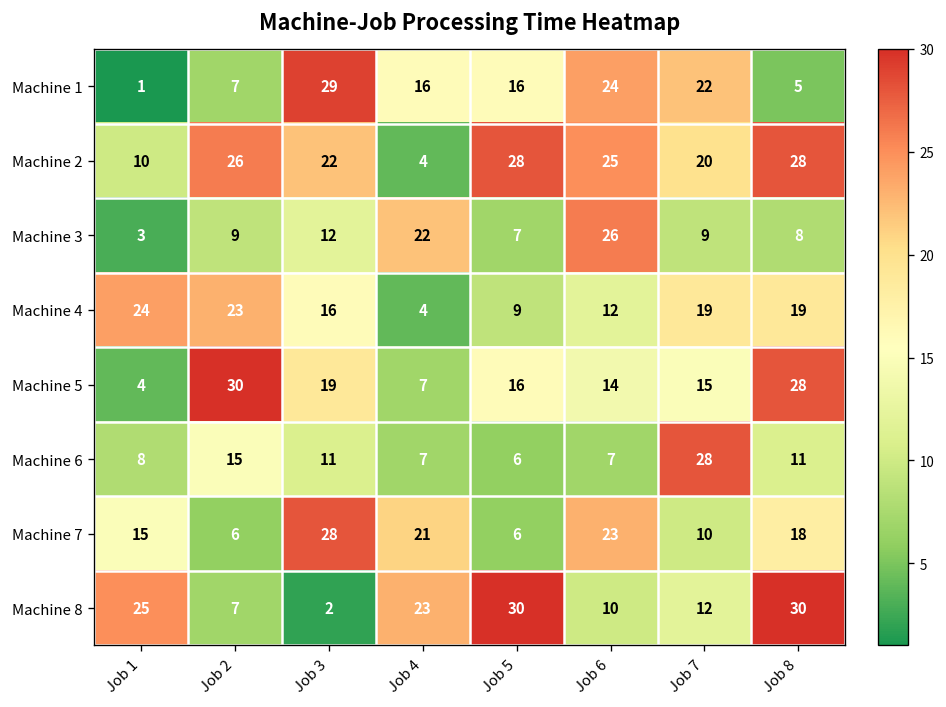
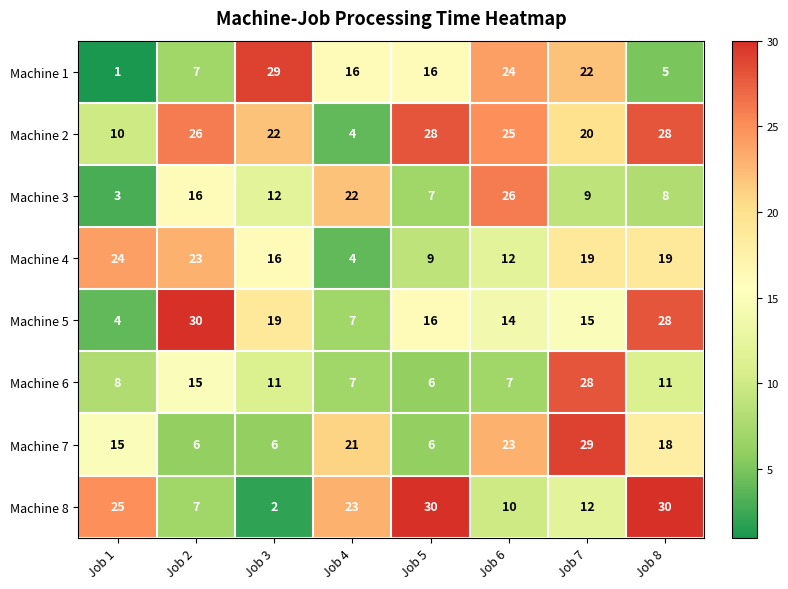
  {
    "Machine 1": {
      "Job 1": 1,
      "Job 2": 7,
      "Job 3": 29,
      "Job 4": 16,
      "Job 5": 16,
      "Job 6": 24,
      "Job 7": 22,
      "Job 8": 5
    },
    "Machine 2": {
      "Job 1": 10,
      "Job 2": 26,
      "Job 3": 22,
      "Job 4": 4,
      "Job 5": 28,
      "Job 6": 25,
      "Job 7": 20,
      "Job 8": 28
    },
    "Machine 3": {
      "Job 1": 3,
-     "Job 2": 9,
+     "Job 2": 16,
      "Job 3": 12,
      "Job 4": 22,
      "Job 5": 7,
      "Job 6": 26,
      "Job 7": 9,
      "Job 8": 8
    },
    "Machine 4": {
      "Job 1": 24,
      "Job 2": 23,
      "Job 3": 16,
      "Job 4": 4,
      "Job 5": 9,
      "Job 6": 12,
      "Job 7": 19,
      "Job 8": 19
    },
    "Machine 5": {
      "Job 1": 4,
      "Job 2": 30,
      "Job 3": 19,
      "Job 4": 7,
      "Job 5": 16,
      "Job 6": 14,
      "Job 7": 15,
      "Job 8": 28
    },
    "Machine 6": {
      "Job 1": 8,
      "Job 2": 15,
      "Job 3": 11,
      "Job 4": 7,
      "Job 5": 6,
      "Job 6": 7,
      "Job 7": 28,
      "Job 8": 11
    },
    "Machine 7": {
      "Job 1": 15,
      "Job 2": 6,
-     "Job 3": 28,
+     "Job 3": 6,
      "Job 4": 21,
      "Job 5": 6,
      "Job 6": 23,
-     "Job 7": 10,
+     "Job 7": 29,
      "Job 8": 18
    },
    "Machine 8": {
      "Job 1": 25,
      "Job 2": 7,
      "Job 3": 2,
      "Job 4": 23,
      "Job 5": 30,
      "Job 6": 10,
      "Job 7": 12,
      "Job 8": 30
    }
  }
